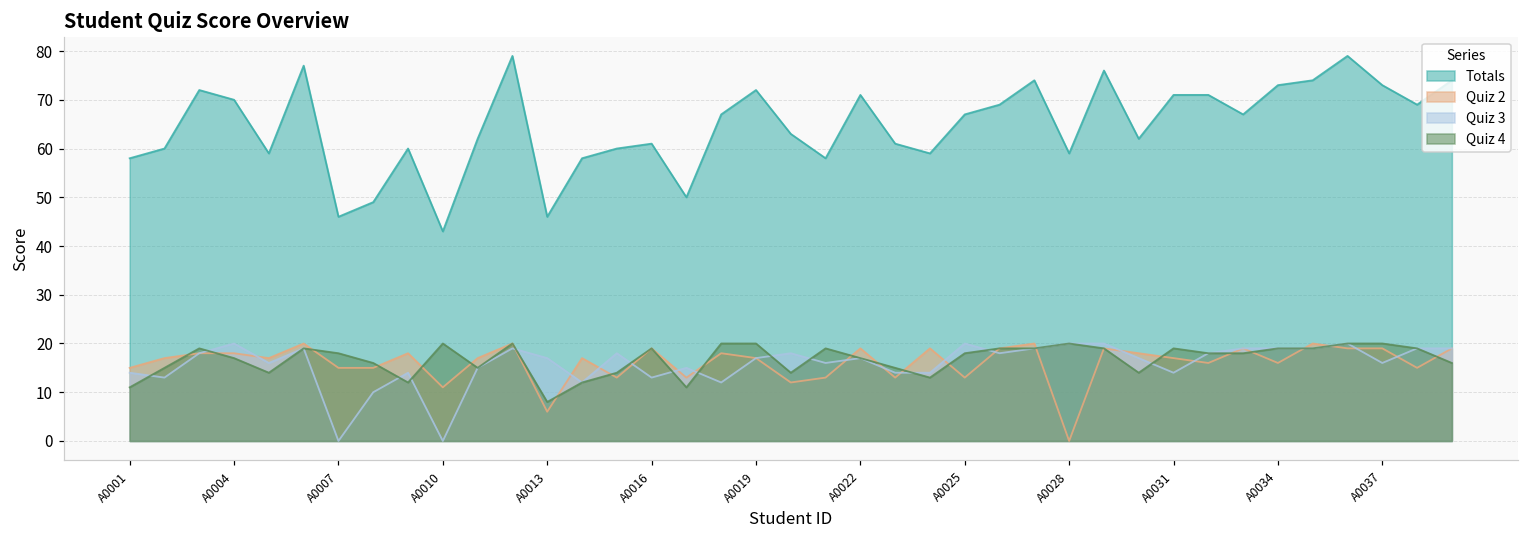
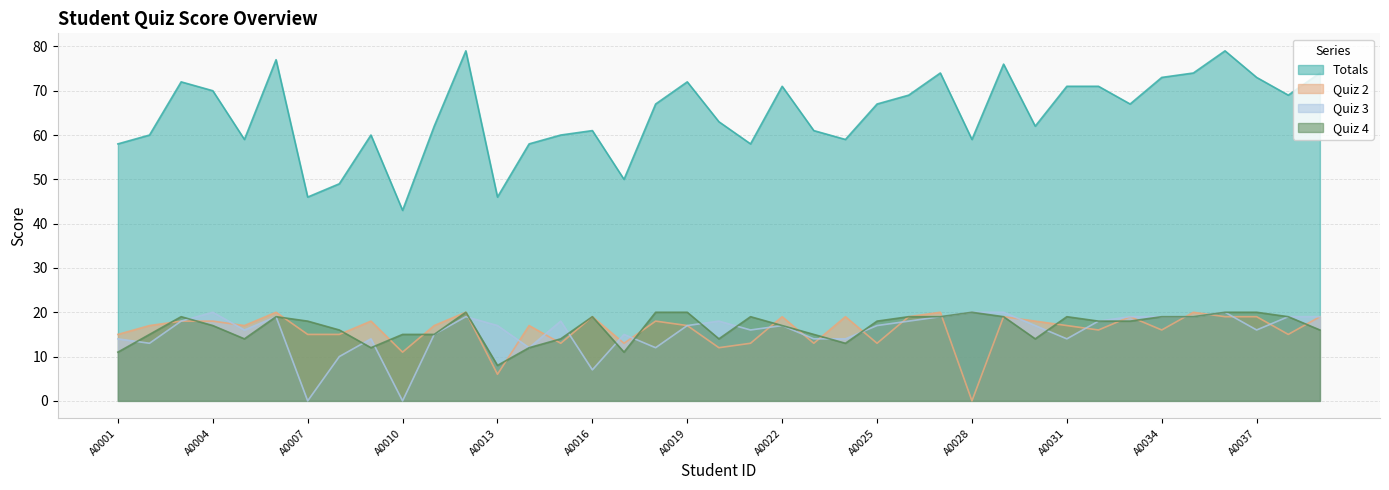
  {
    "Totals": {
      "A0001": 58,
      "A0004": 70,
      "A0007": 46,
      "A0010": 43,
      "A0013": 46,
      "A0016": 61,
      "A0019": 72,
      "A0022": 71,
      "A0025": 67,
      "A0028": 59,
      "A0031": 71,
      "A0034": 73,
      "A0037": 73
    },
    "Quiz 2": {
      "A0001": 15,
      "A0004": 18,
      "A0007": 15,
      "A0010": 11,
      "A0013": 6,
      "A0022": 19,
      "A0025": 13,
      "A0028": 0,
      "A0031": 17,
      "A0034": 16,
      "A0037": 19
    },
    "Quiz 3": {
      "A0001": 14,
      "A0004": 20,
      "A0007": 0,
      "A0010": 0,
      "A0013": 17,
-     "A0016": 13,
-     "A0025": 20,
+     "A0016": 7,
+     "A0025": 17,
      "A0031": 14,
      "A0037": 16
    },
    "Quiz 4": {
      "A0001": 11,
      "A0004": 17,
      "A0007": 18,
-     "A0010": 20,
+     "A0010": 15,
      "A0013": 8,
      "A0019": 20,
      "A0025": 18,
      "A0031": 19,
      "A0037": 20
    }
  }
